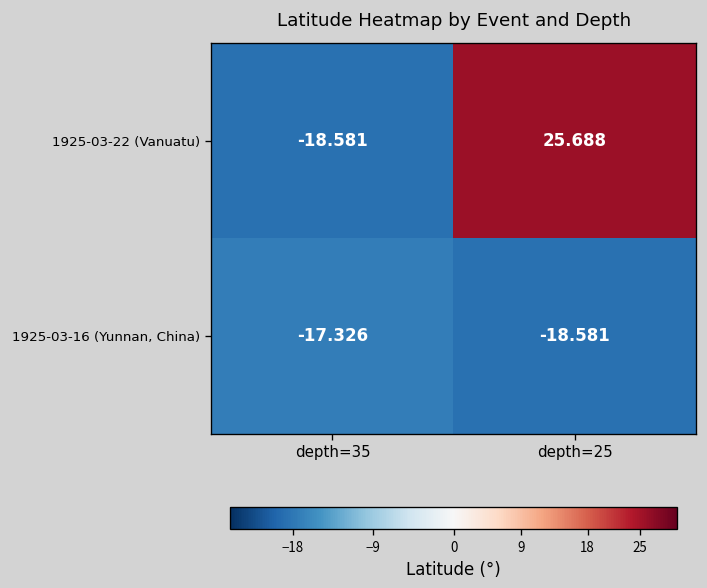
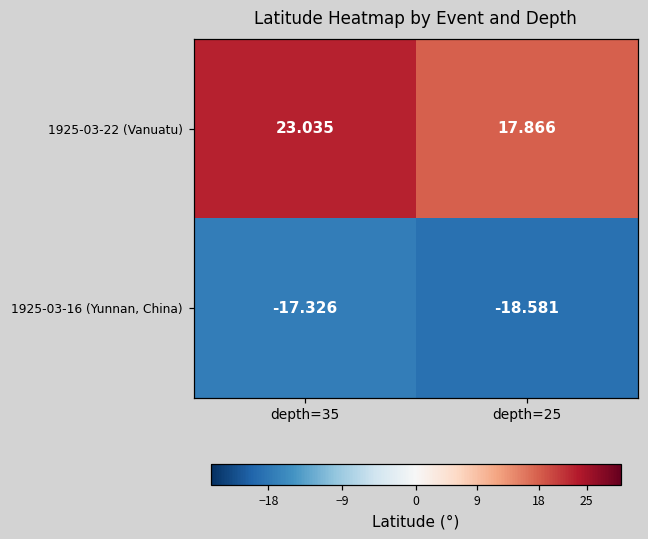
  {
    "1925-03-22 (Vanuatu)": {
-     "depth=35": -18.581,
-     "depth=25": 25.688
+     "depth=35": 23.035,
+     "depth=25": 17.866
    },
    "1925-03-16 (Yunnan, China)": {
      "depth=35": -17.326,
      "depth=25": -18.581
    }
  }
